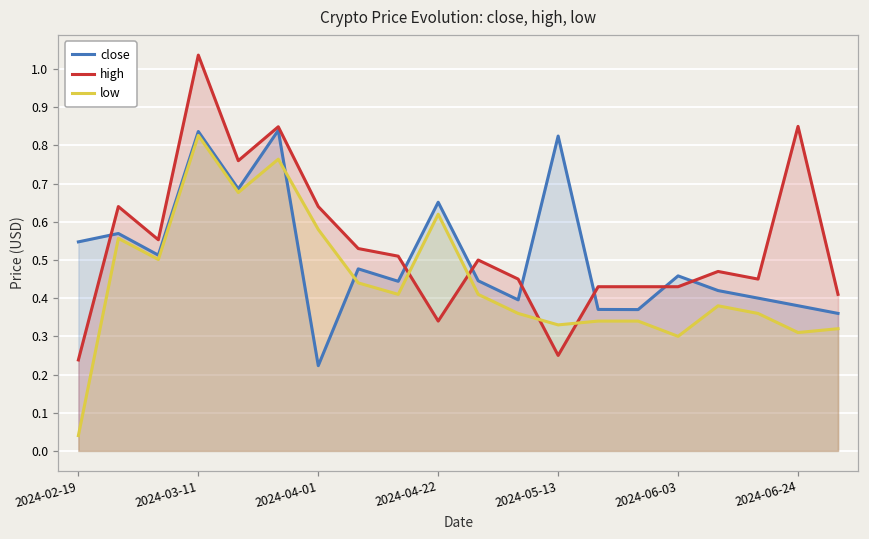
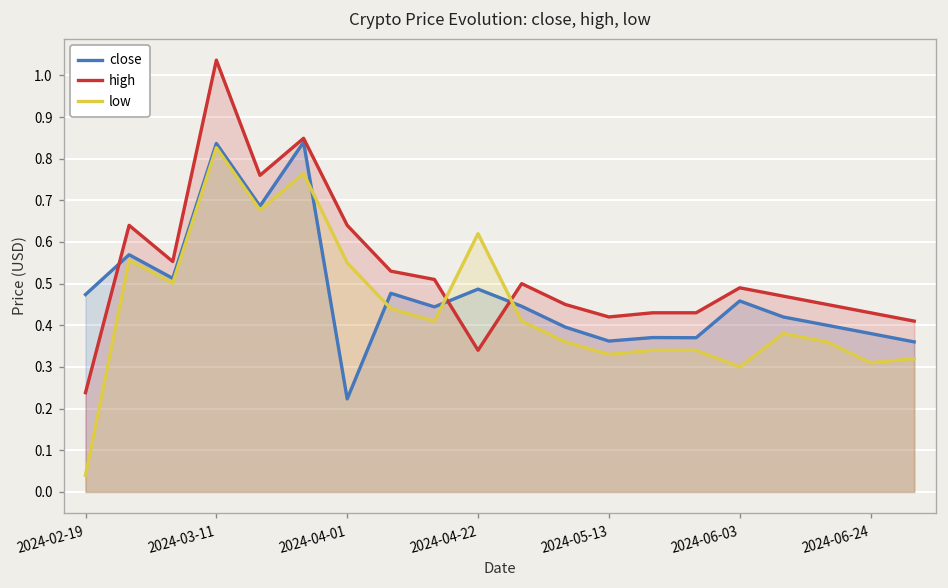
  {
    "close": {
-     "2024-02-19": 0.55,
+     "2024-02-19": 0.47,
      "2024-03-11": 0.84,
      "2024-04-01": 0.22,
-     "2024-04-22": 0.65,
-     "2024-05-13": 0.82,
+     "2024-04-22": 0.49,
+     "2024-05-13": 0.36,
      "2024-06-03": 0.46,
      "2024-06-24": 0.38
    },
    "high": {
      "2024-02-19": 0.24,
      "2024-03-11": 1.04,
      "2024-04-01": 0.64,
      "2024-04-22": 0.34,
-     "2024-05-13": 0.25,
-     "2024-06-03": 0.43,
-     "2024-06-24": 0.85
+     "2024-05-13": 0.42,
+     "2024-06-03": 0.49,
+     "2024-06-24": 0.43
    },
    "low": {
      "2024-02-19": 0.04,
      "2024-03-11": 0.83,
-     "2024-04-01": 0.58,
+     "2024-04-01": 0.55,
      "2024-04-22": 0.62,
      "2024-05-13": 0.33,
      "2024-06-03": 0.30,
      "2024-06-24": 0.31
    }
  }
